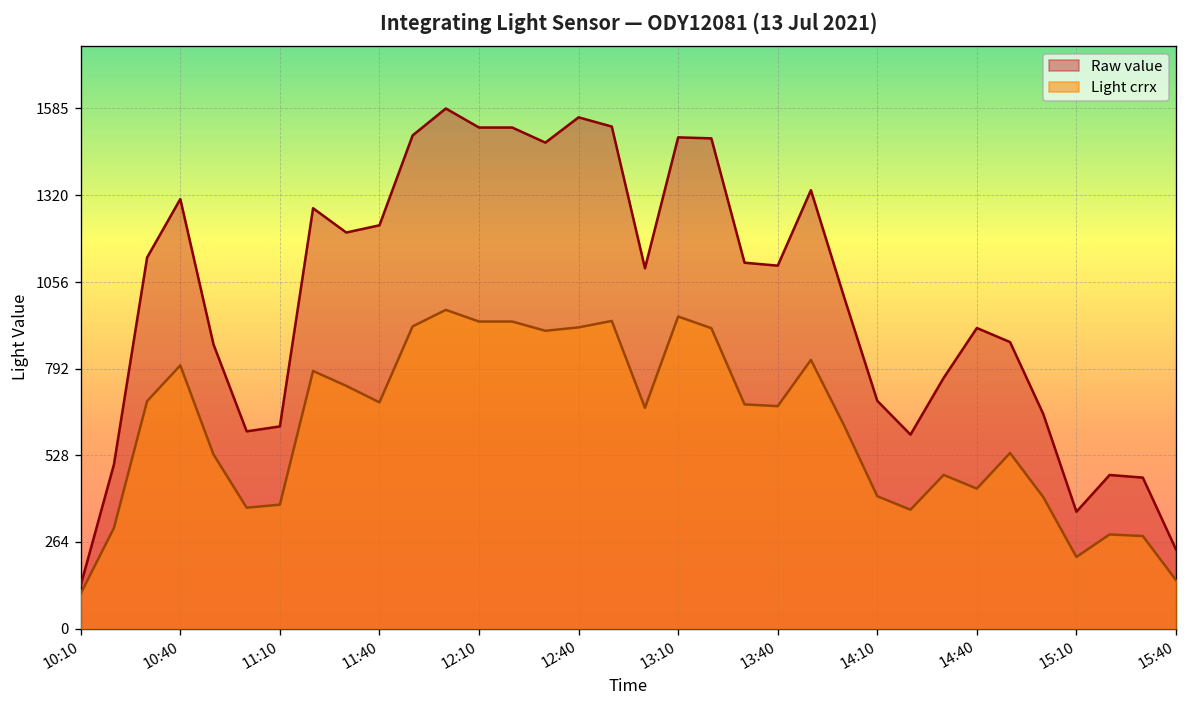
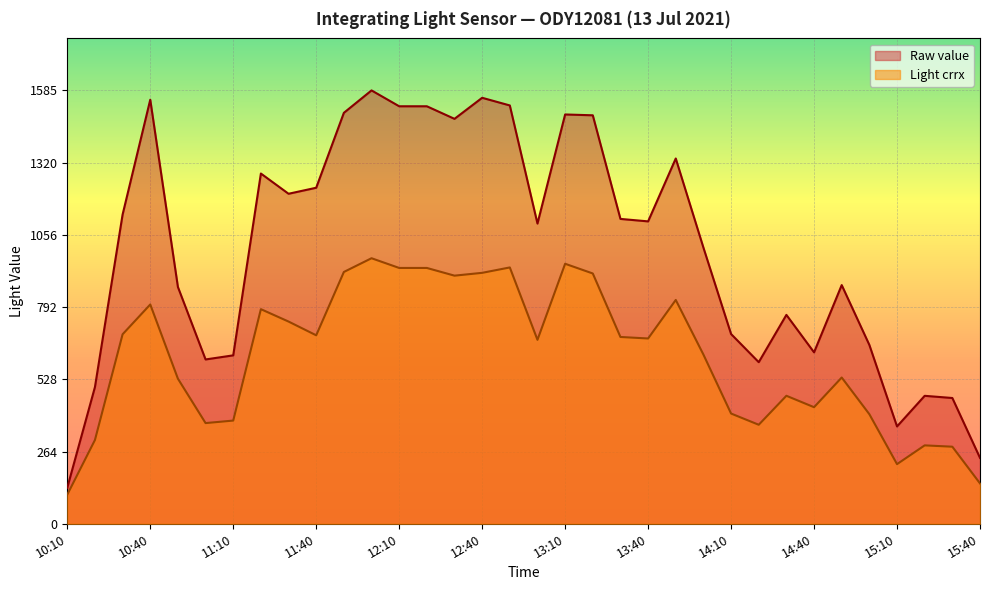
  {
    "Raw value": {
      "10:10": 130,
-     "10:40": 1310,
+     "10:40": 1550,
      "11:10": 620,
      "11:40": 1230,
      "12:10": 1530,
      "12:40": 1560,
      "13:10": 1500,
      "13:40": 1110,
      "14:10": 690,
-     "14:40": 920,
+     "14:40": 630,
      "15:10": 360,
      "15:40": 240
    },
    "Light crrx": {
      "10:10": 110,
      "10:40": 800,
      "11:10": 380,
      "11:40": 690,
      "12:10": 940,
      "12:40": 920,
      "13:10": 950,
      "13:40": 680,
      "14:10": 400,
      "14:40": 430,
      "15:10": 220,
      "15:40": 150
    }
  }
